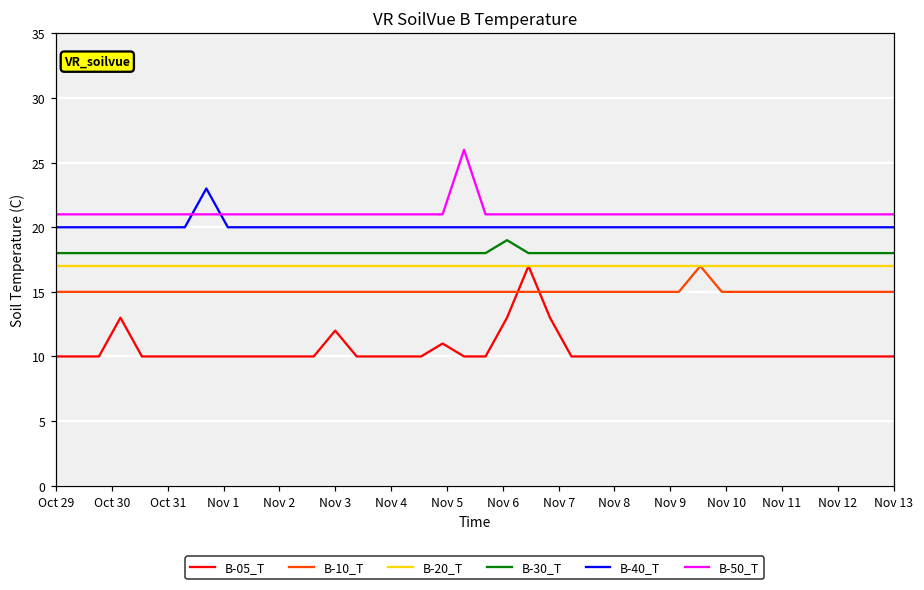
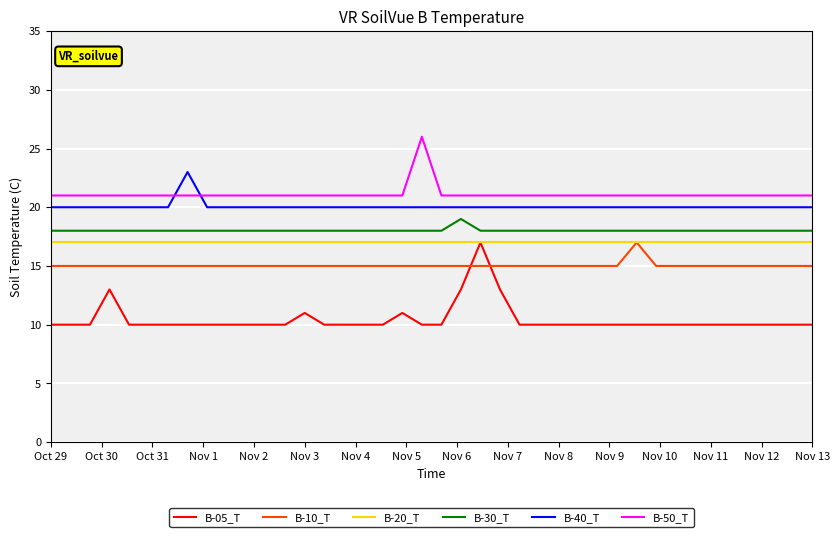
  {
    "B-05_T": {
      "Oct 29": 10.0,
-     "Nov 3": 12.0,
+     "Nov 3": 11.0,
      "Nov 8": 10.0,
      "Nov 13": 10.0
    },
    "B-10_T": {
      "Oct 29": 15.0,
      "Nov 3": 15.0,
      "Nov 8": 15.0,
      "Nov 13": 15.0
    },
    "B-20_T": {
      "Oct 29": 17.0,
      "Nov 3": 17.0,
      "Nov 8": 17.0,
      "Nov 13": 17.0
    },
    "B-30_T": {
      "Oct 29": 18.0,
      "Nov 3": 18.0,
      "Nov 8": 18.0,
      "Nov 13": 18.0
    },
    "B-40_T": {
      "Oct 29": 20.0,
      "Nov 3": 20.0,
      "Nov 8": 20.0,
      "Nov 13": 20.0
    },
    "B-50_T": {
      "Oct 29": 21.0,
      "Nov 3": 21.0,
      "Nov 8": 21.0,
      "Nov 13": 21.0
    }
  }
